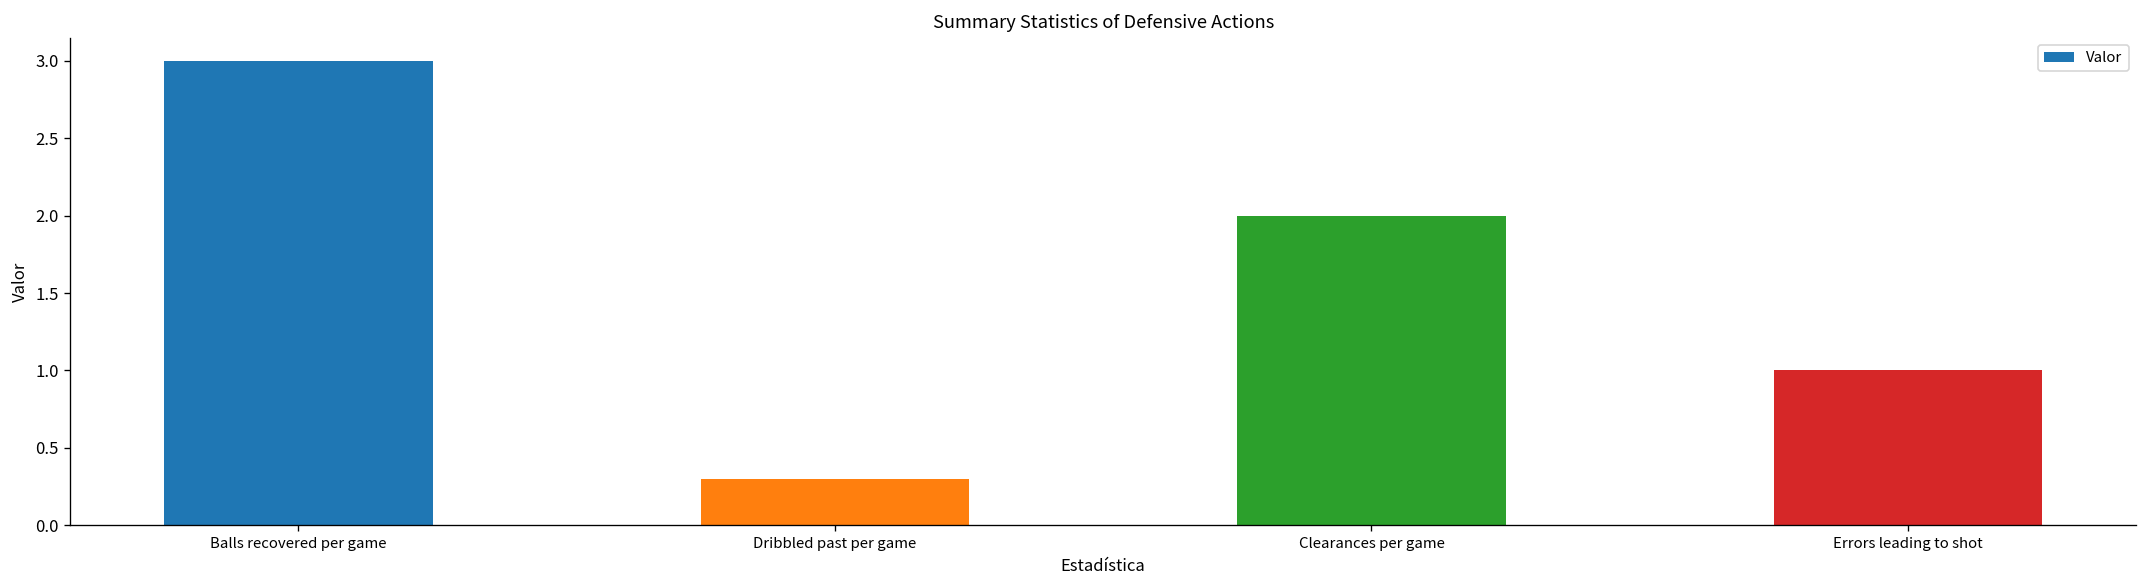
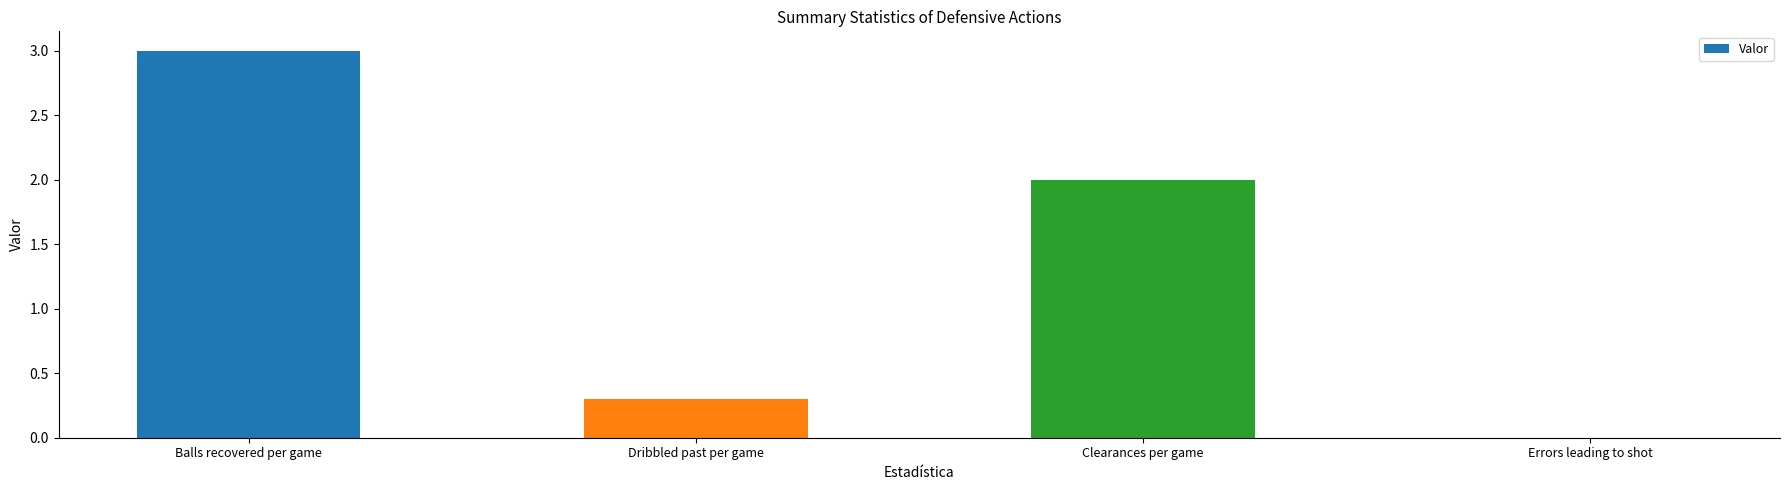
  {
    "Balls recovered per game": 3,
    "Dribbled past per game": 0.30,
    "Clearances per game": 2,
-   "Errors leading to shot": 1
+   "Errors leading to shot": 0
  }
